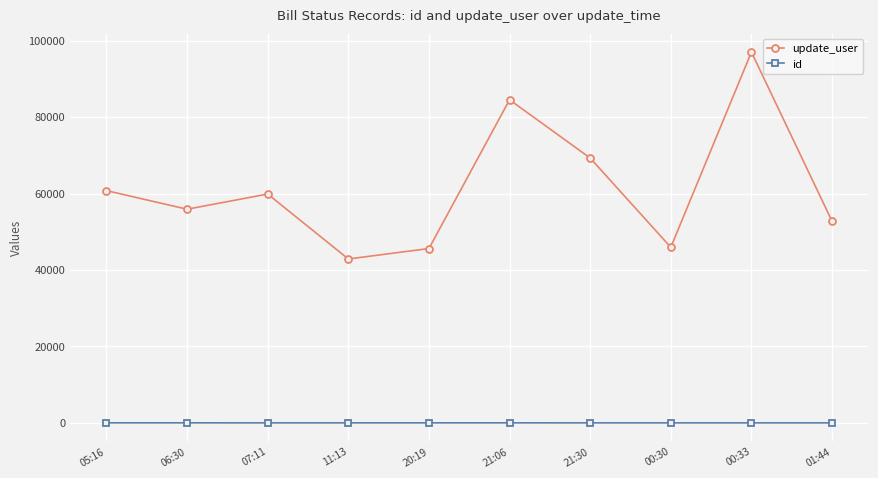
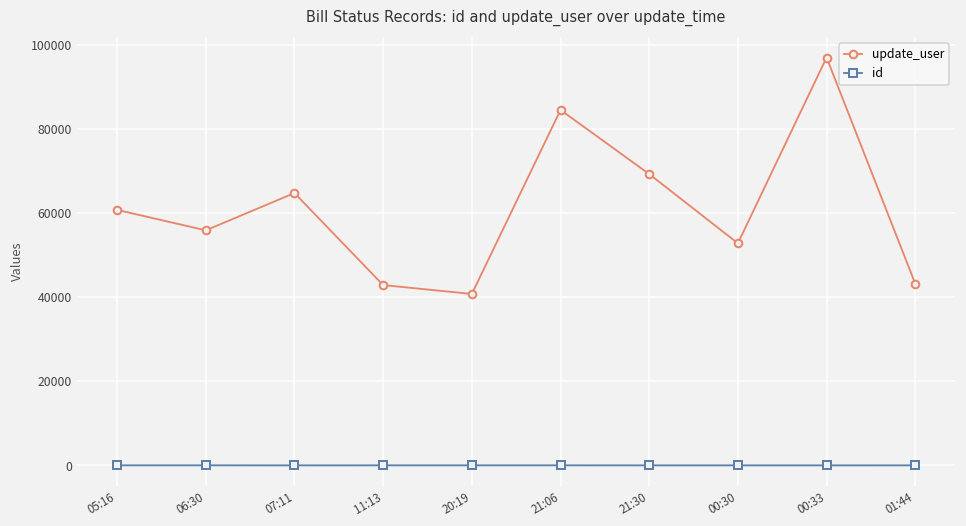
  {
    "update_user": {
      "05:16": 61000,
      "06:30": 56000,
-     "07:11": 60000,
+     "07:11": 65000,
      "11:13": 43000,
-     "20:19": 46000,
+     "20:19": 41000,
      "21:06": 85000,
      "21:30": 69000,
-     "00:30": 46000,
+     "00:30": 53000,
      "00:33": 97000,
-     "01:44": 53000
+     "01:44": 43000
    },
    "id": {
      "05:16": 0,
      "06:30": 0,
      "07:11": 0,
      "11:13": 0,
      "20:19": 0,
      "21:06": 0,
      "21:30": 0,
      "00:30": 0,
      "00:33": 0,
      "01:44": 0
    }
  }
